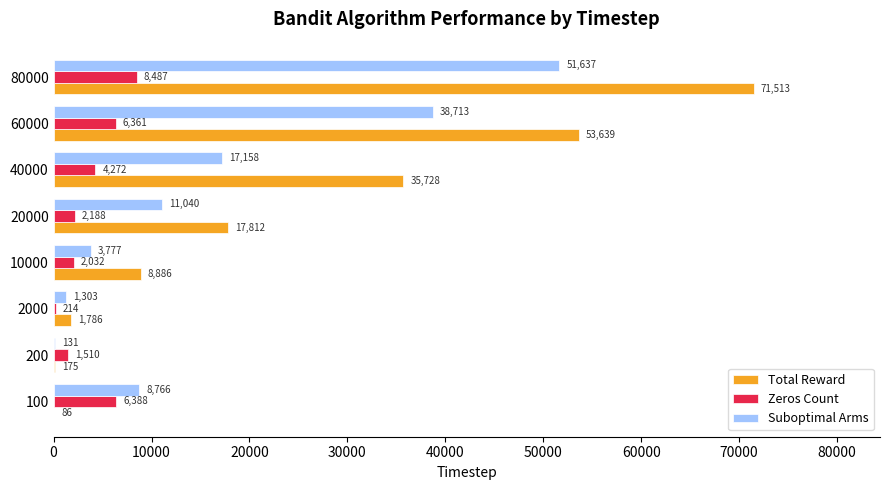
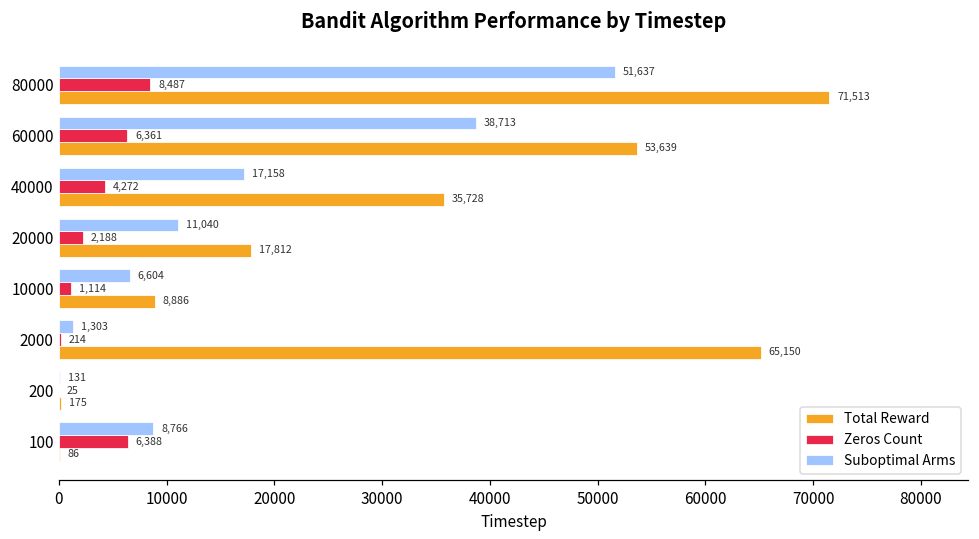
  {
    "Total Reward": {
      "80000": "71,513",
      "60000": "53,639",
      "40000": "35,728",
      "20000": "17,812",
      "10000": "8,886",
-     "2000": "1,786",
+     "2000": "65,150",
      "200": "175",
      "100": "86"
    },
    "Zeros Count": {
      "80000": "8,487",
      "60000": "6,361",
      "40000": "4,272",
      "20000": "2,188",
-     "10000": "2,032",
+     "10000": "1,114",
      "2000": "214",
-     "200": "1,510",
+     "200": "25",
      "100": "6,388"
    },
    "Suboptimal Arms": {
      "80000": "51,637",
      "60000": "38,713",
      "40000": "17,158",
      "20000": "11,040",
-     "10000": "3,777",
+     "10000": "6,604",
      "2000": "1,303",
      "200": "131",
      "100": "8,766"
    }
  }
